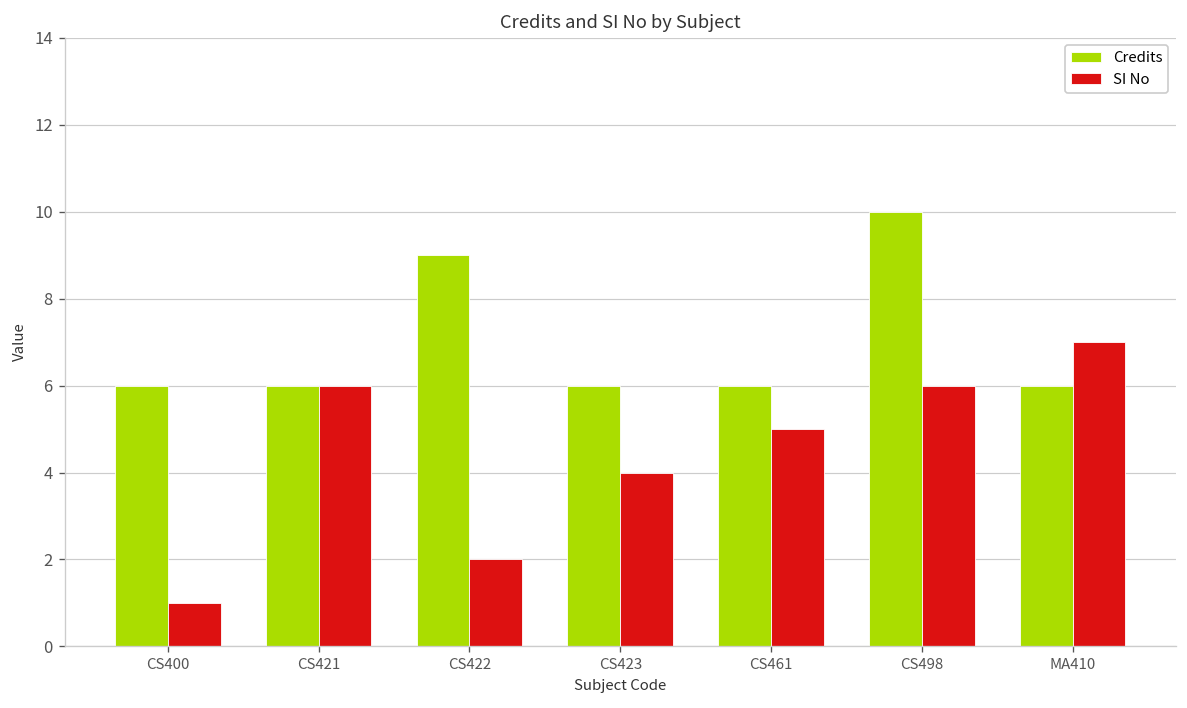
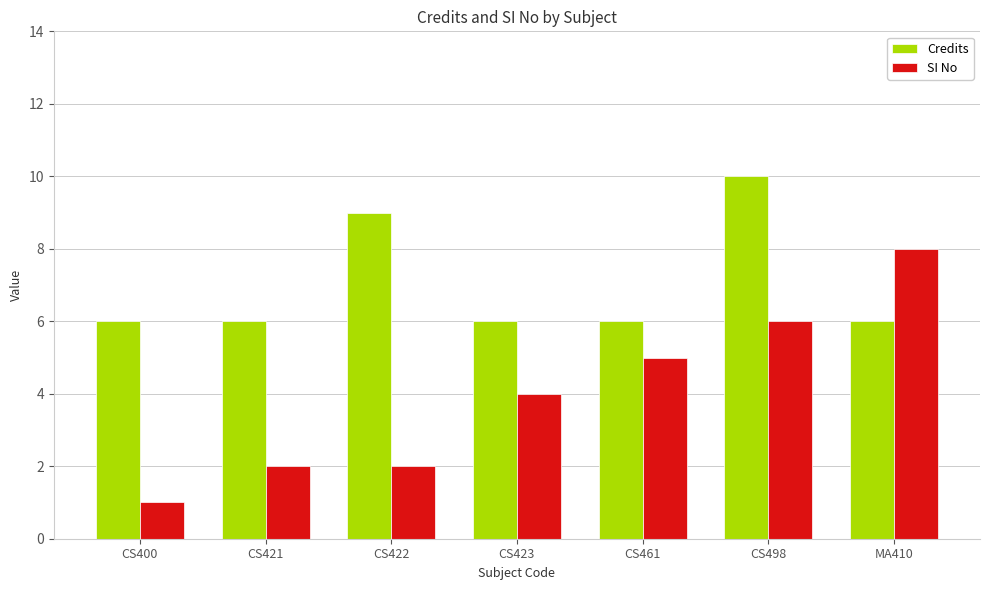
  {
    "Credits": {
      "CS400": 6,
      "CS421": 6,
      "CS422": 9,
      "CS423": 6,
      "CS461": 6,
      "CS498": 10,
      "MA410": 6
    },
    "SI No": {
      "CS400": 1,
-     "CS421": 6,
+     "CS421": 2,
      "CS422": 2,
      "CS423": 4,
      "CS461": 5,
      "CS498": 6,
-     "MA410": 7
+     "MA410": 8
    }
  }
